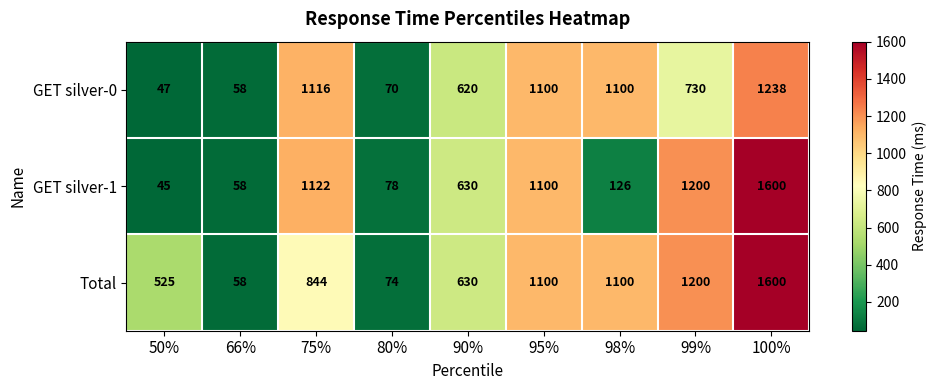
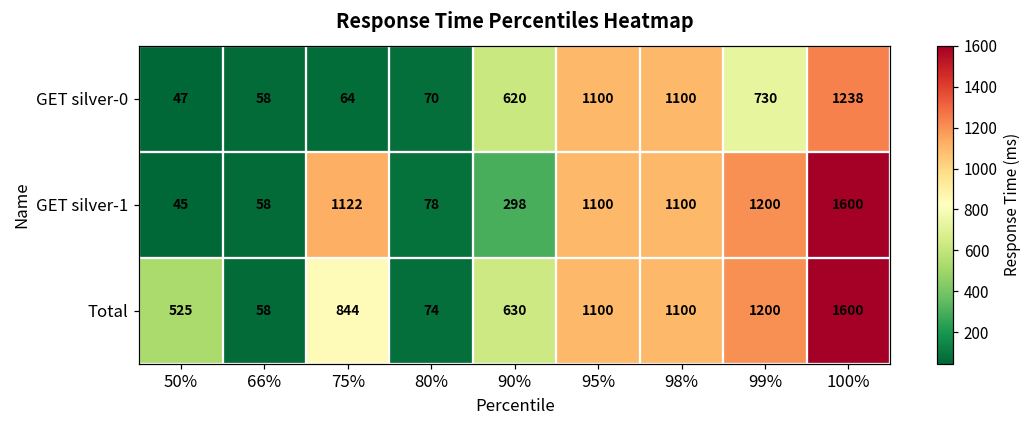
  {
    "GET silver-0": {
      "50%": 47,
      "66%": 58,
-     "75%": 1116,
+     "75%": 64,
      "80%": 70,
      "90%": 620,
      "95%": 1100,
      "98%": 1100,
      "99%": 730,
      "100%": 1238
    },
    "GET silver-1": {
      "50%": 45,
      "66%": 58,
      "75%": 1122,
      "80%": 78,
-     "90%": 630,
+     "90%": 298,
      "95%": 1100,
-     "98%": 126,
+     "98%": 1100,
      "99%": 1200,
      "100%": 1600
    },
    "Total": {
      "50%": 525,
      "66%": 58,
      "75%": 844,
      "80%": 74,
      "90%": 630,
      "95%": 1100,
      "98%": 1100,
      "99%": 1200,
      "100%": 1600
    }
  }
